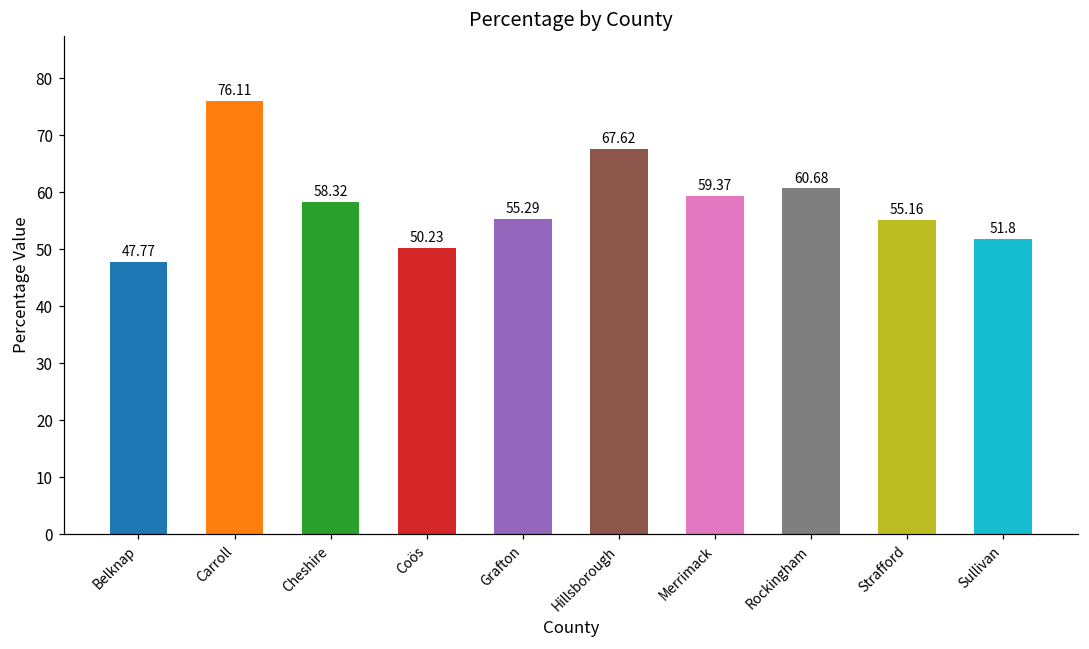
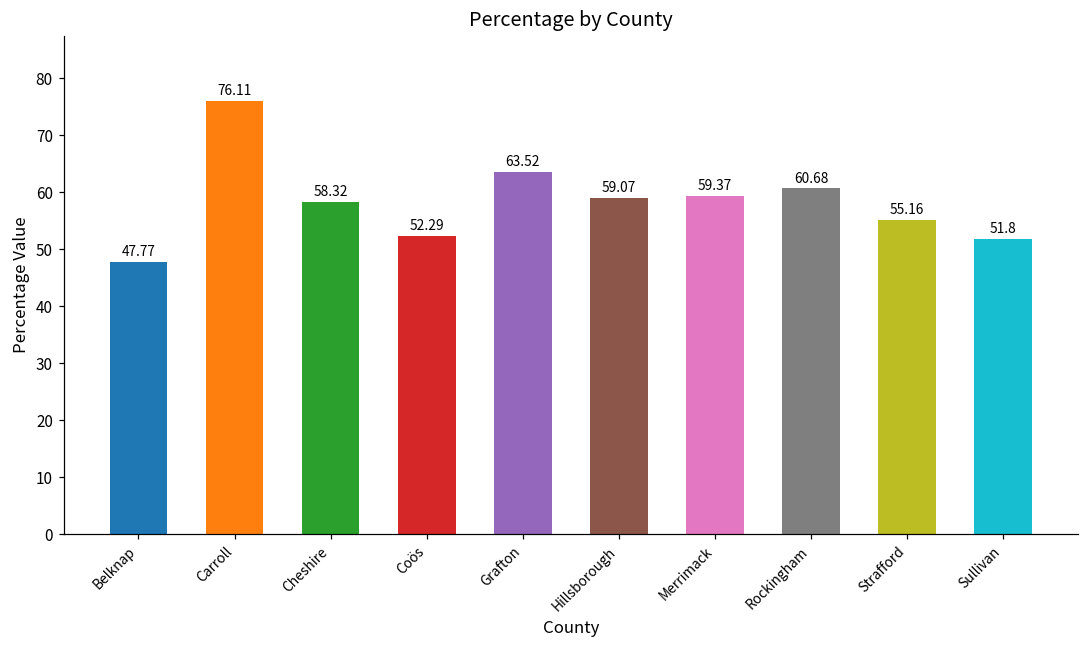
  {
    "Belknap": 47.77,
    "Carroll": 76.11,
    "Cheshire": 58.32,
-   "Coös": 50.23,
-   "Grafton": 55.29,
-   "Hillsborough": 67.62,
+   "Coös": 52.29,
+   "Grafton": 63.52,
+   "Hillsborough": 59.07,
    "Merrimack": 59.37,
    "Rockingham": 60.68,
    "Strafford": 55.16,
    "Sullivan": 51.8
  }
